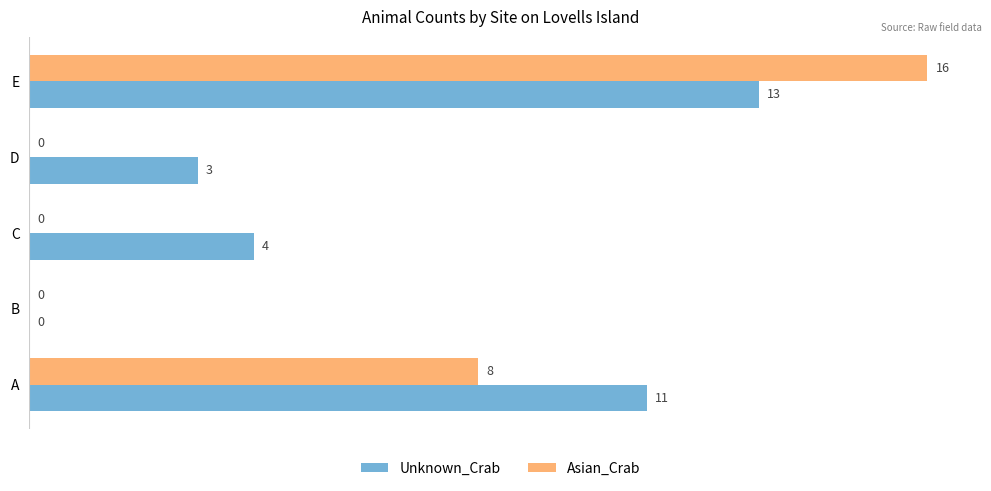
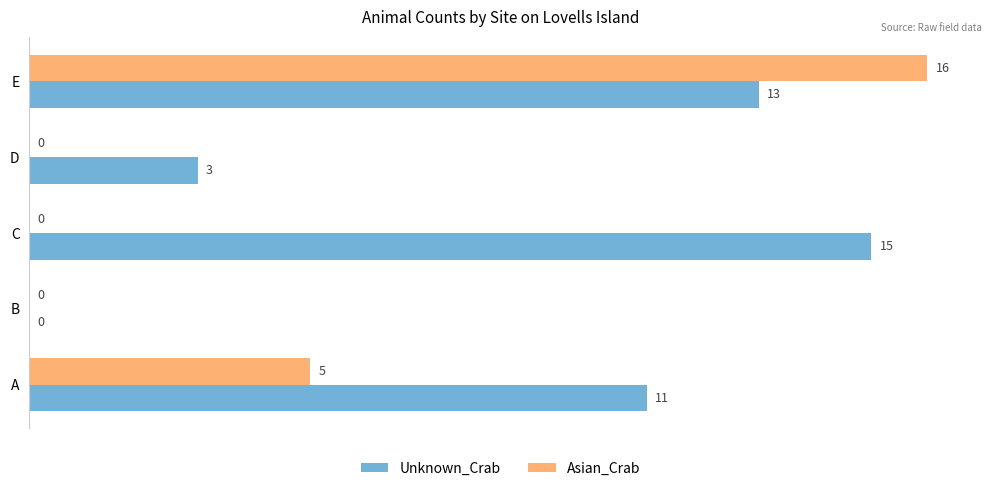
  {
    "Unknown_Crab": {
      "E": 13,
      "D": 3,
-     "C": 4,
+     "C": 15,
      "B": 0,
      "A": 11
    },
    "Asian_Crab": {
      "E": 16,
      "D": 0,
      "C": 0,
      "B": 0,
-     "A": 8
+     "A": 5
    }
  }
